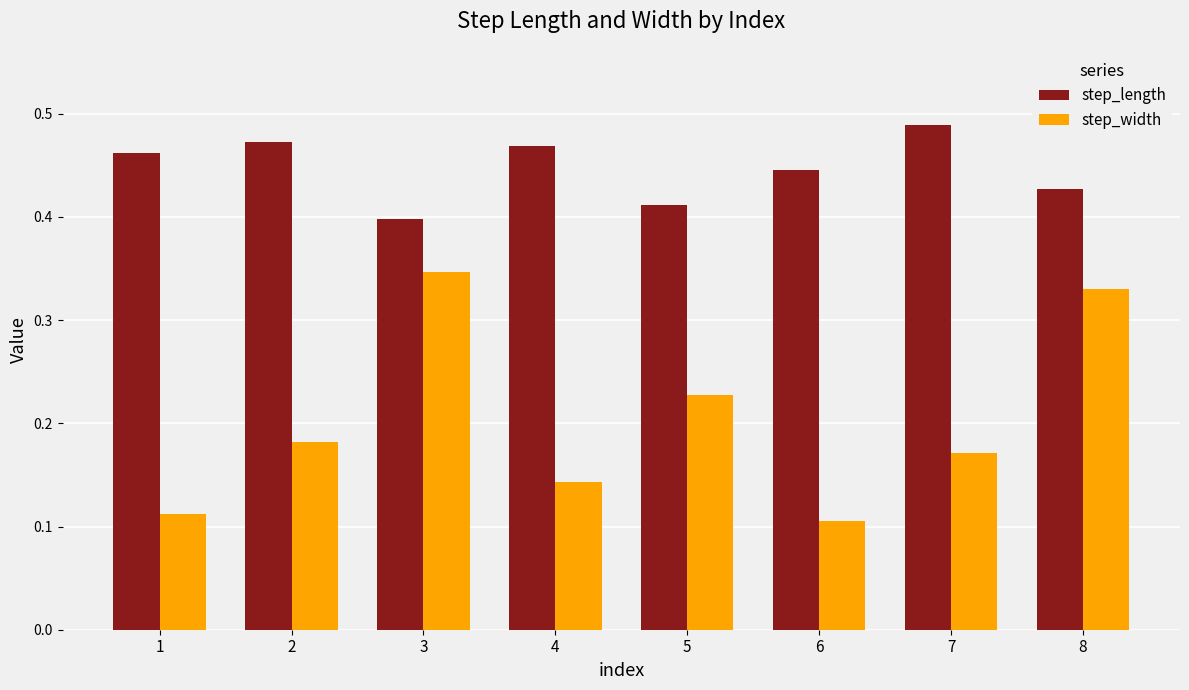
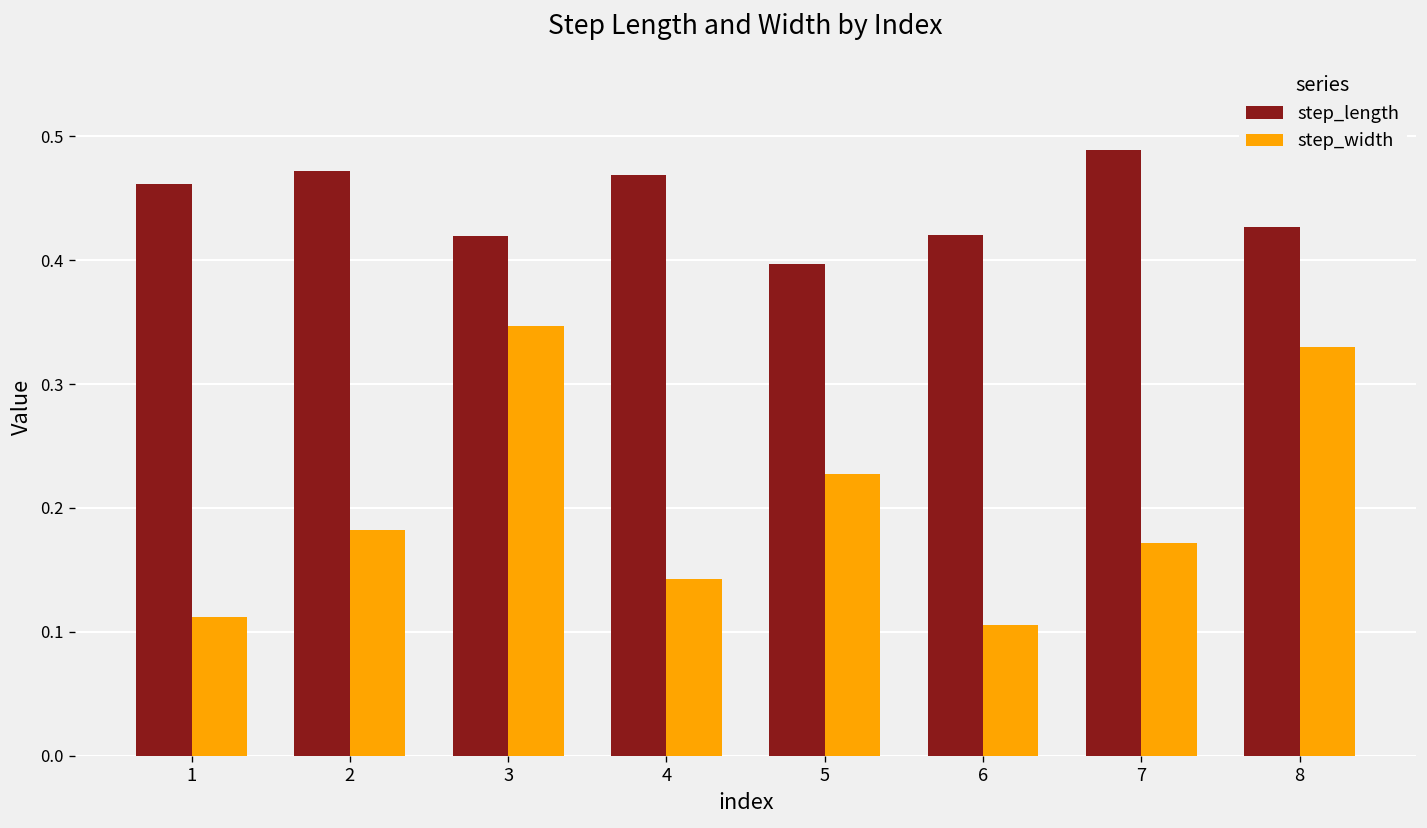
  {
    "step_length": {
      "1": 0.462,
      "2": 0.472,
-     "3": 0.398,
+     "3": 0.420,
      "4": 0.469,
-     "5": 0.411,
-     "6": 0.445,
+     "5": 0.397,
+     "6": 0.421,
      "7": 0.489,
      "8": 0.427
    },
    "step_width": {
      "1": 0.112,
      "2": 0.182,
      "3": 0.347,
      "4": 0.143,
      "5": 0.228,
      "6": 0.105,
      "7": 0.172,
      "8": 0.330
    }
  }
